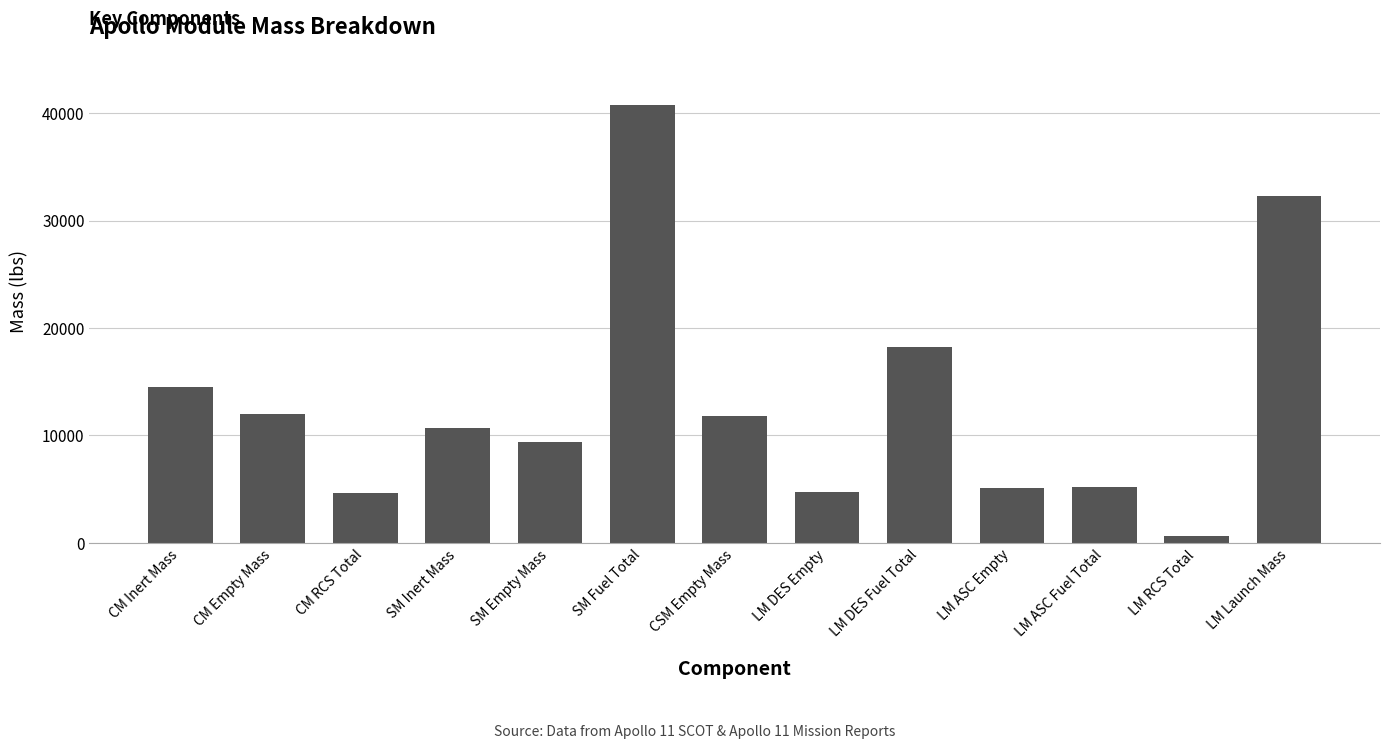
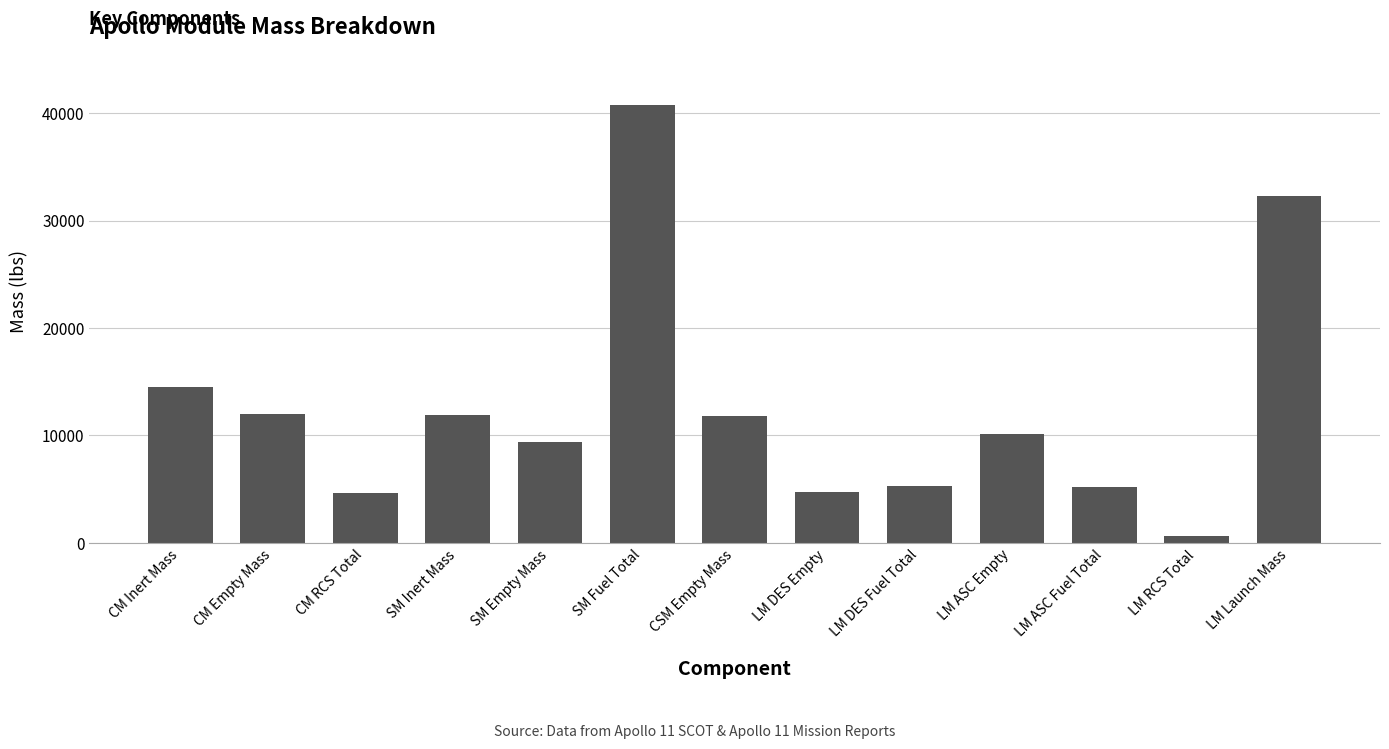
  {
    "CM Inert Mass": 14500,
    "CM Empty Mass": 12000,
    "CM RCS Total": 4700,
-   "SM Inert Mass": 10600,
+   "SM Inert Mass": 11900,
    "SM Empty Mass": 9400,
    "SM Fuel Total": 40800,
    "CSM Empty Mass": 11800,
    "LM DES Empty": 4700,
-   "LM DES Fuel Total": 18200,
-   "LM ASC Empty": 5100,
+   "LM DES Fuel Total": 5300,
+   "LM ASC Empty": 10200,
    "LM ASC Fuel Total": 5200,
    "LM RCS Total": 600,
    "LM Launch Mass": 32300
  }
